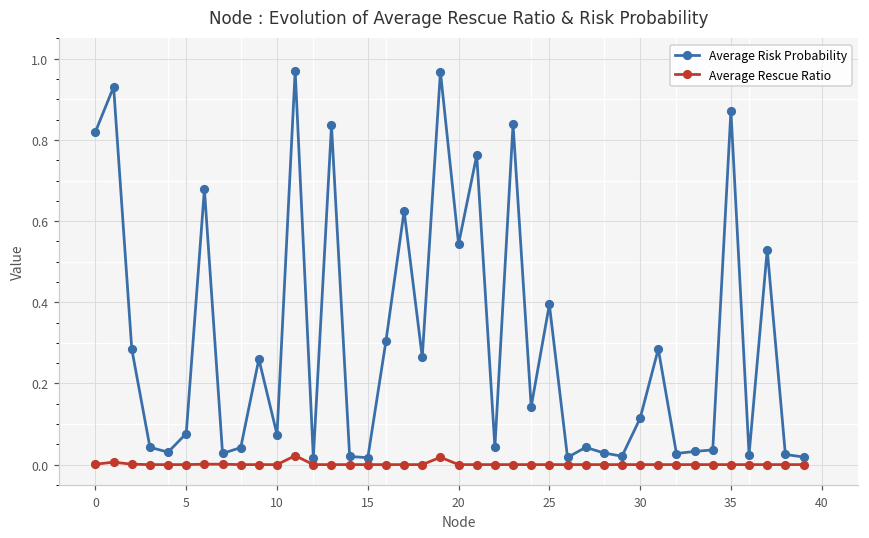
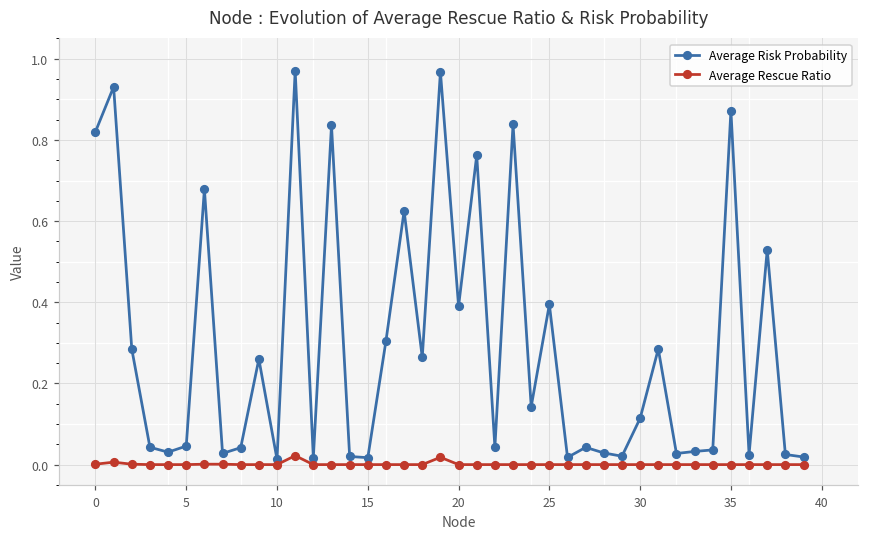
  {
    "Average Risk Probability": {
      "0": 0.82,
-     "5": 0.08,
-     "10": 0.07,
+     "5": 0.05,
+     "10": 0.01,
      "15": 0.02,
-     "20": 0.54,
+     "20": 0.39,
      "25": 0.39,
      "30": 0.11,
      "35": 0.87
    },
    "Average Rescue Ratio": {
      "0": 0.00,
      "5": 0.00,
      "10": 0.00,
      "15": 0.00,
      "20": 0.00,
      "25": 0.00,
      "30": 0.00,
      "35": 0.00
    }
  }
